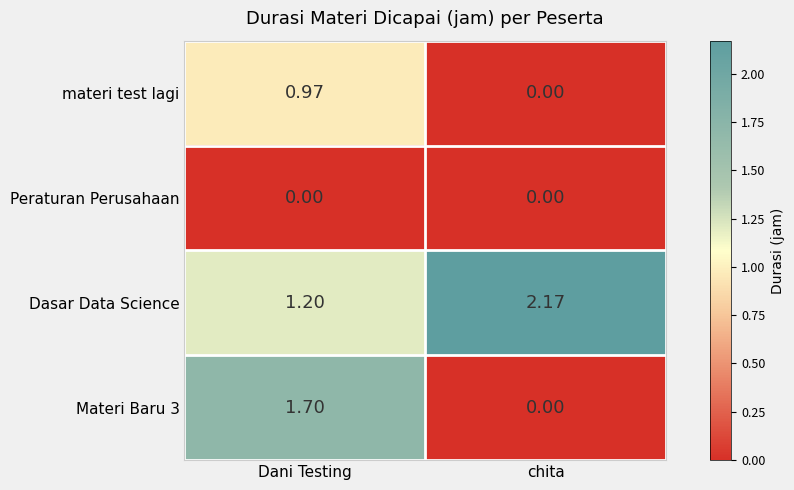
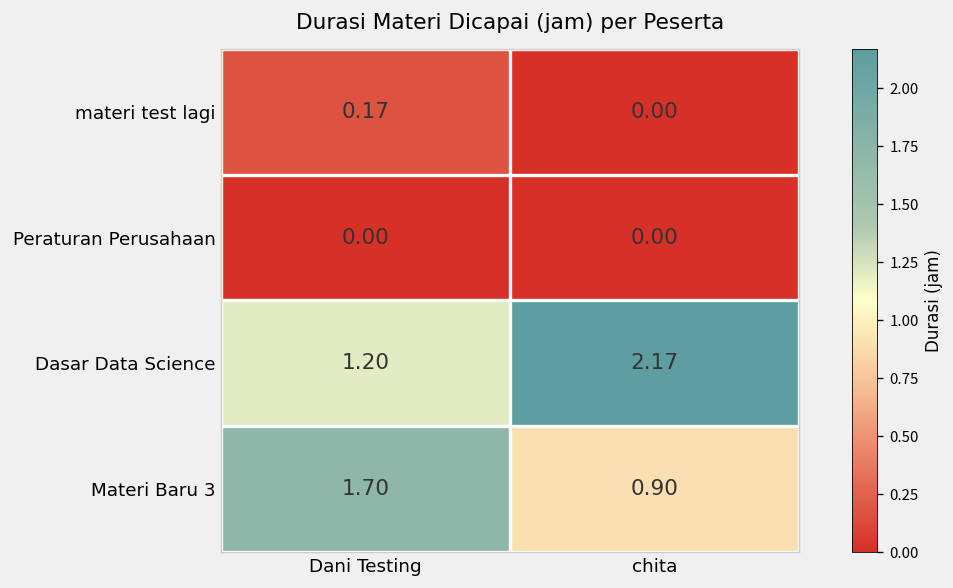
  {
    "materi test lagi": {
-     "Dani Testing": 0.97,
+     "Dani Testing": 0.17,
      "chita": 0.00
    },
    "Peraturan Perusahaan": {
      "Dani Testing": 0.00,
      "chita": 0.00
    },
    "Dasar Data Science": {
      "Dani Testing": 1.20,
      "chita": 2.17
    },
    "Materi Baru 3": {
      "Dani Testing": 1.70,
-     "chita": 0.00
+     "chita": 0.90
    }
  }
